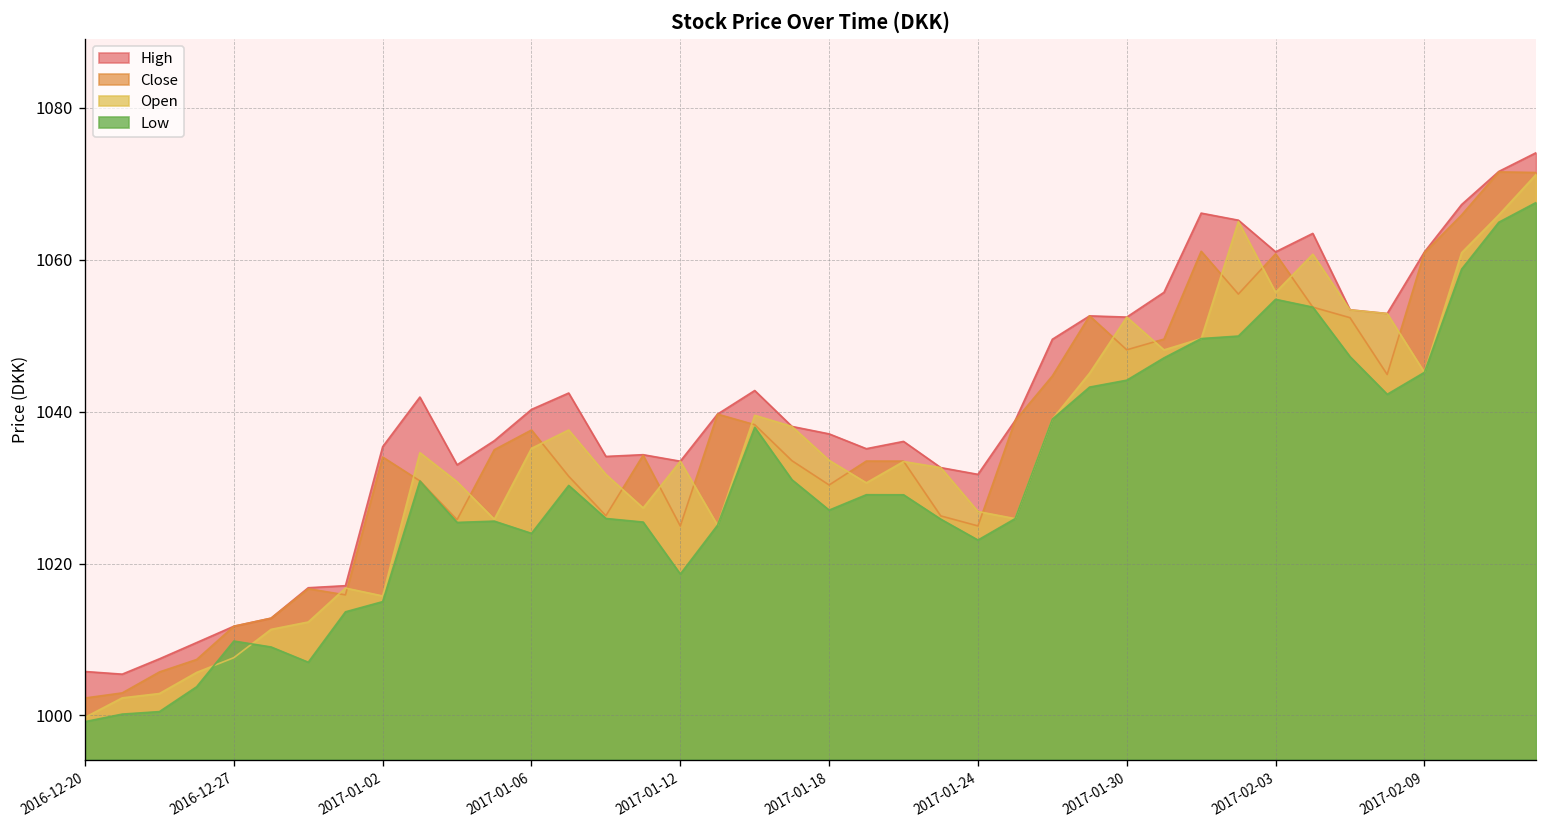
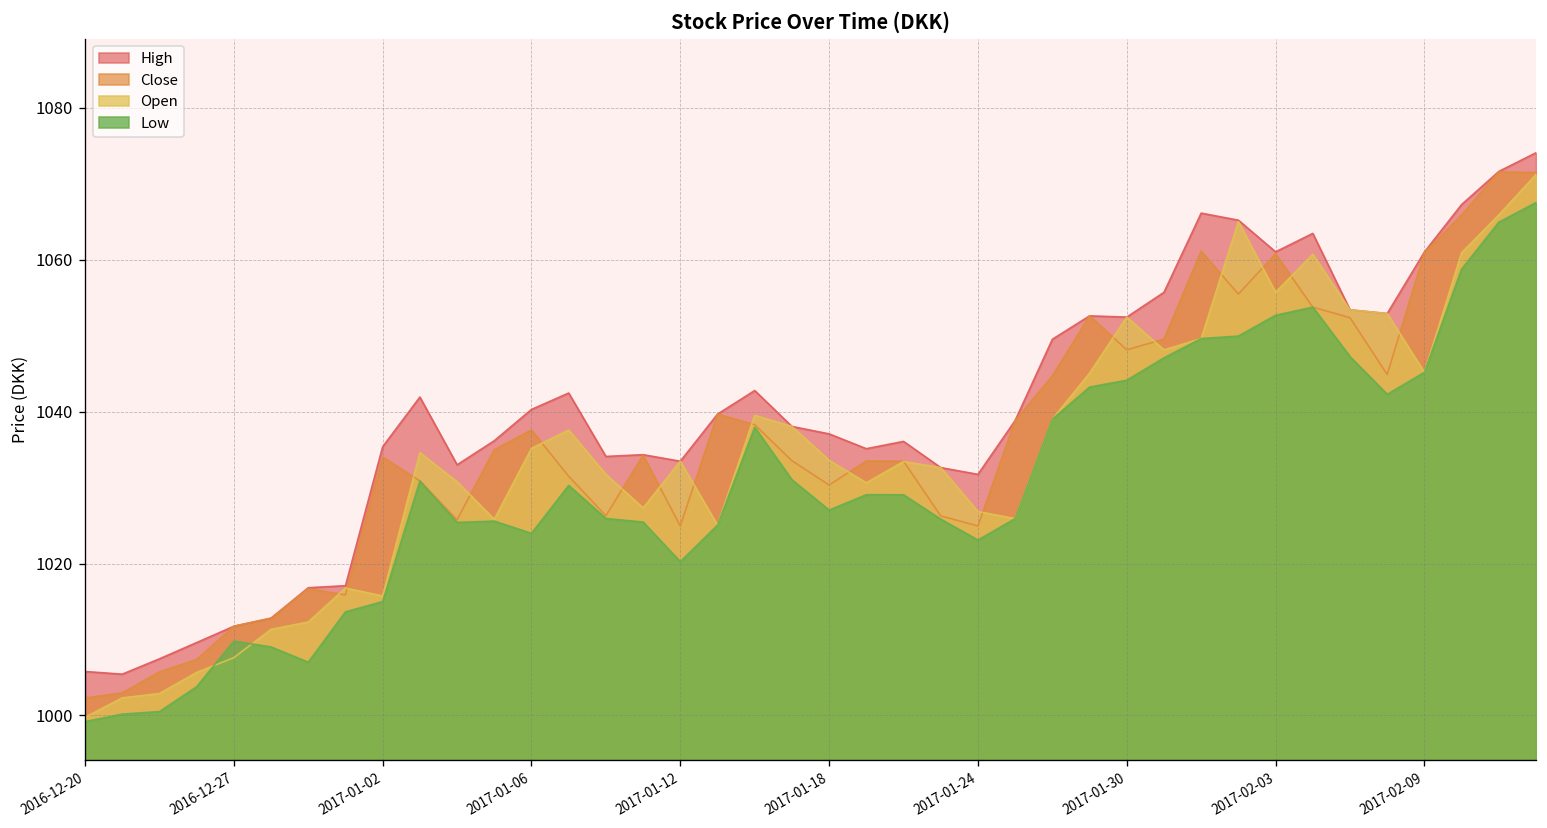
  {
    "Low": {
      "2016-12-20": 999,
      "2016-12-27": 1010,
      "2017-01-02": 1015,
      "2017-01-06": 1024,
-     "2017-01-12": 1019,
+     "2017-01-12": 1020,
      "2017-01-18": 1027,
      "2017-01-24": 1023,
      "2017-01-30": 1044,
-     "2017-02-03": 1055
+     "2017-02-03": 1053
    }
  }
